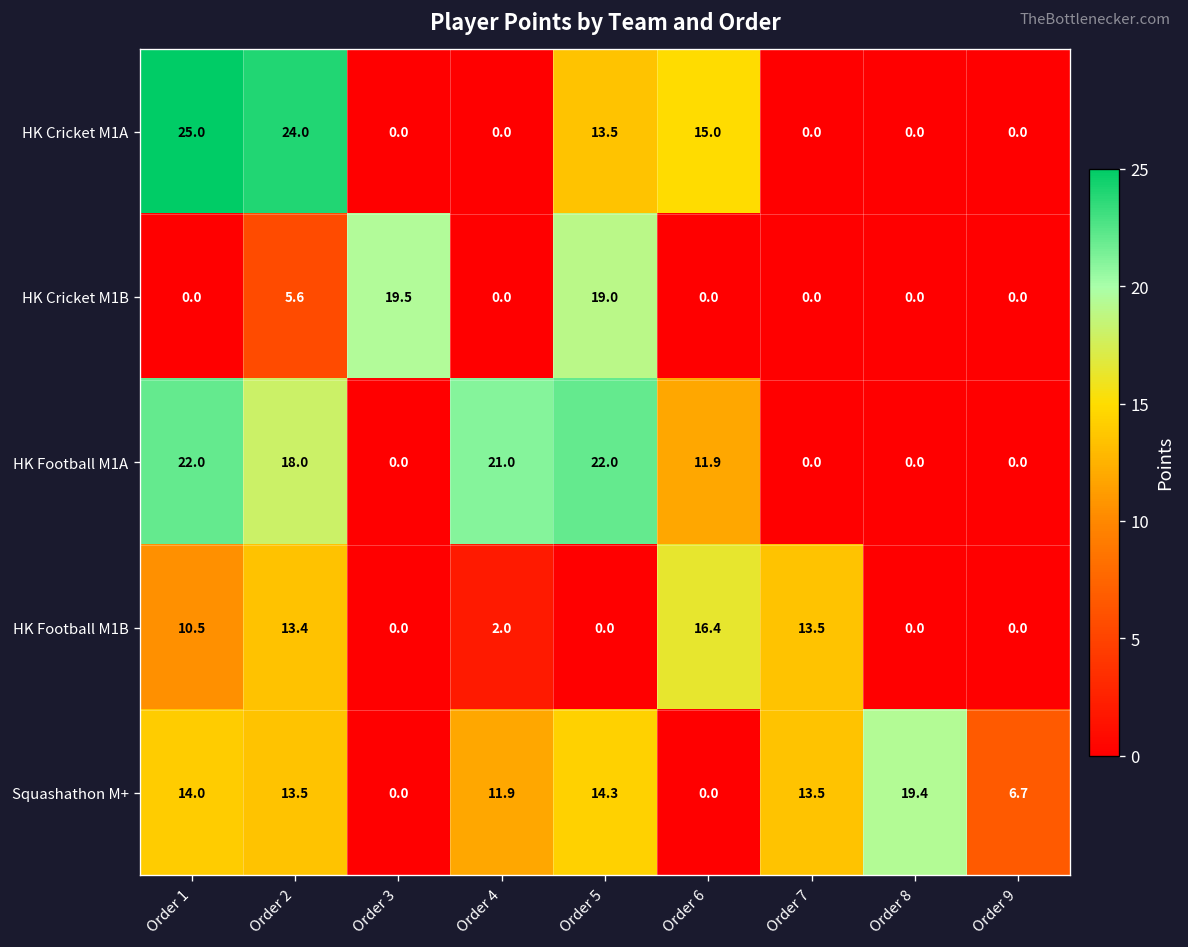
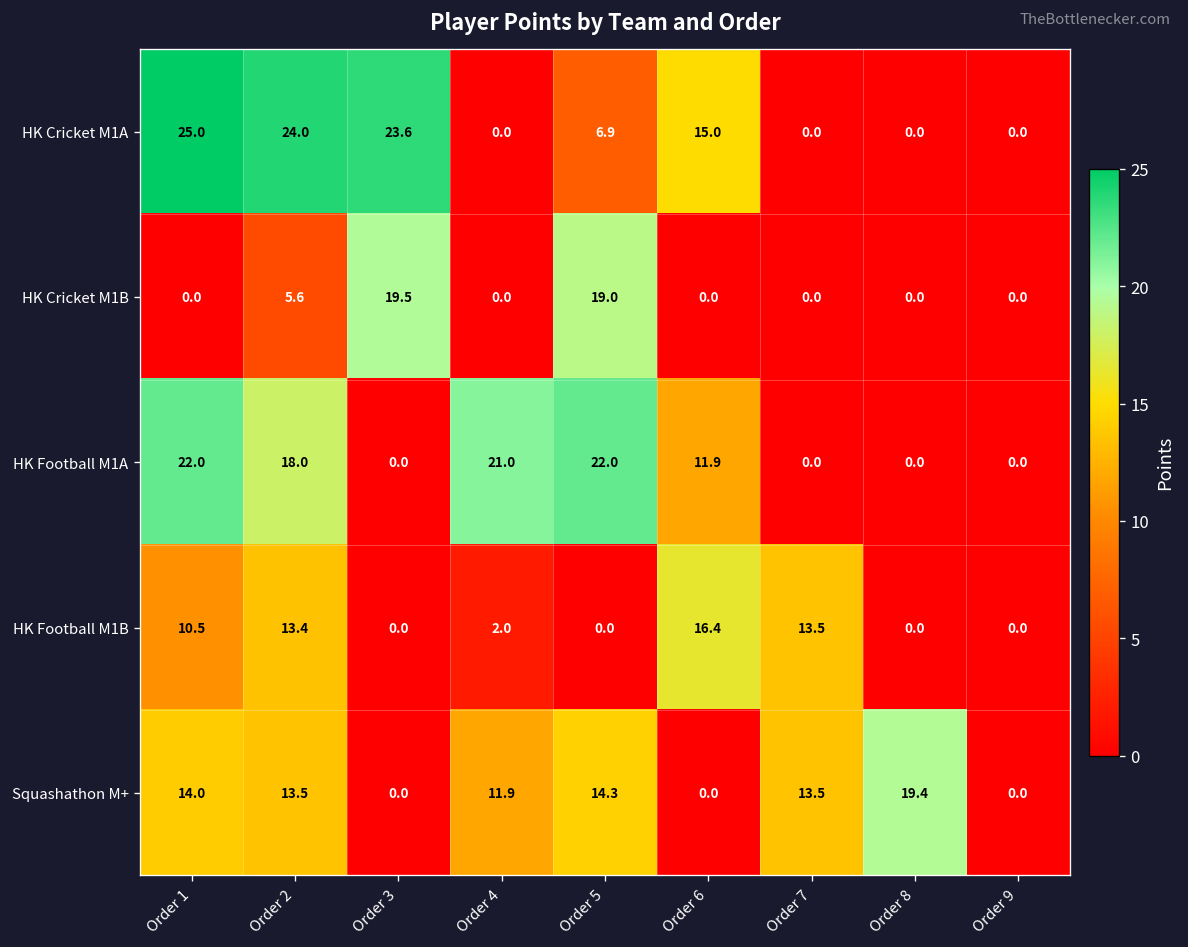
  {
    "HK Cricket M1A": {
      "Order 1": 25.0,
      "Order 2": 24.0,
-     "Order 3": 0.0,
+     "Order 3": 23.6,
      "Order 4": 0.0,
-     "Order 5": 13.5,
+     "Order 5": 6.9,
      "Order 6": 15.0,
      "Order 7": 0.0,
      "Order 8": 0.0,
      "Order 9": 0.0
    },
    "HK Cricket M1B": {
      "Order 1": 0.0,
      "Order 2": 5.6,
      "Order 3": 19.5,
      "Order 4": 0.0,
      "Order 5": 19.0,
      "Order 6": 0.0,
      "Order 7": 0.0,
      "Order 8": 0.0,
      "Order 9": 0.0
    },
    "HK Football M1A": {
      "Order 1": 22.0,
      "Order 2": 18.0,
      "Order 3": 0.0,
      "Order 4": 21.0,
      "Order 5": 22.0,
      "Order 6": 11.9,
      "Order 7": 0.0,
      "Order 8": 0.0,
      "Order 9": 0.0
    },
    "HK Football M1B": {
      "Order 1": 10.5,
      "Order 2": 13.4,
      "Order 3": 0.0,
      "Order 4": 2.0,
      "Order 5": 0.0,
      "Order 6": 16.4,
      "Order 7": 13.5,
      "Order 8": 0.0,
      "Order 9": 0.0
    },
    "Squashathon M+": {
      "Order 1": 14.0,
      "Order 2": 13.5,
      "Order 3": 0.0,
      "Order 4": 11.9,
      "Order 5": 14.3,
      "Order 6": 0.0,
      "Order 7": 13.5,
      "Order 8": 19.4,
-     "Order 9": 6.7
+     "Order 9": 0.0
    }
  }
